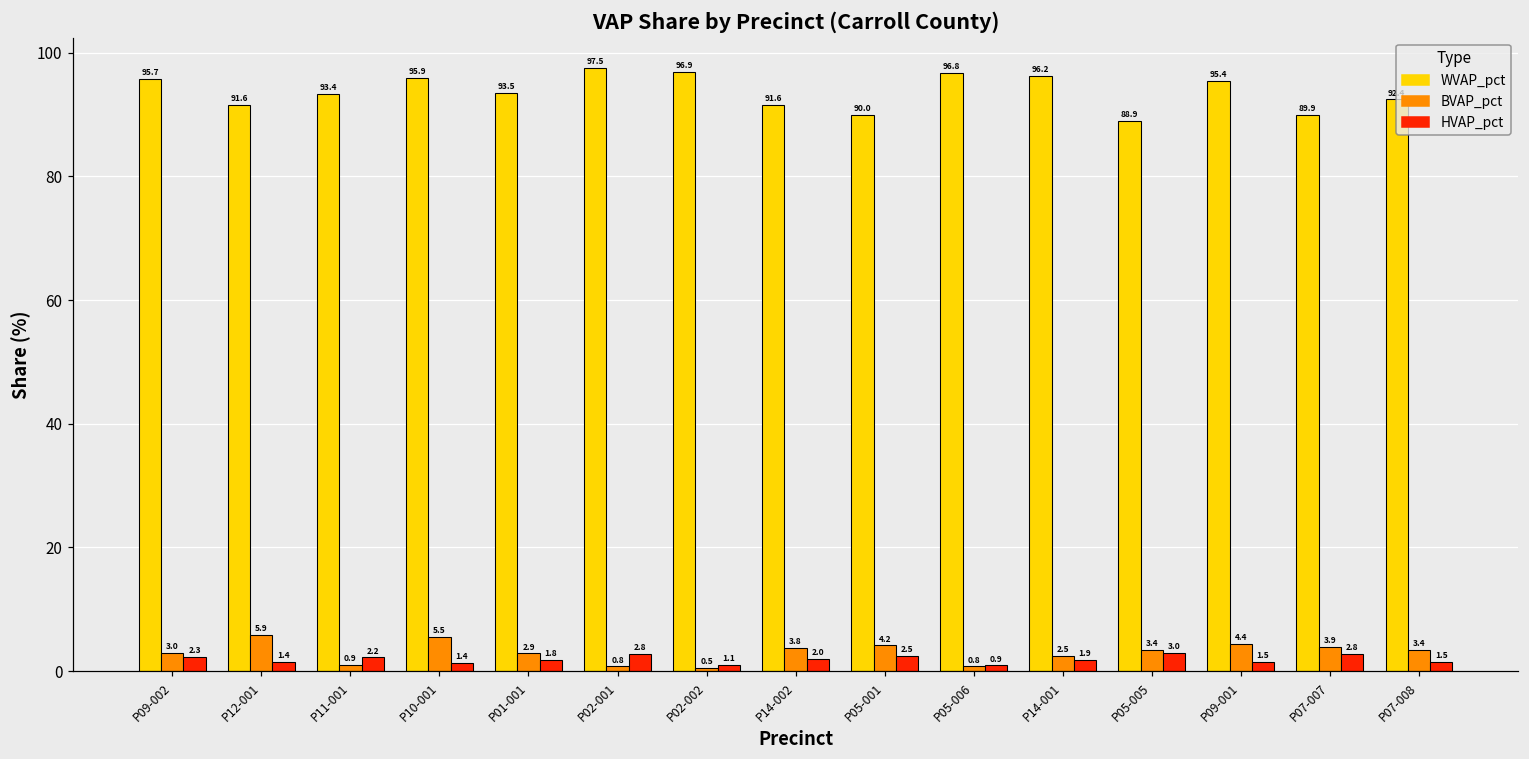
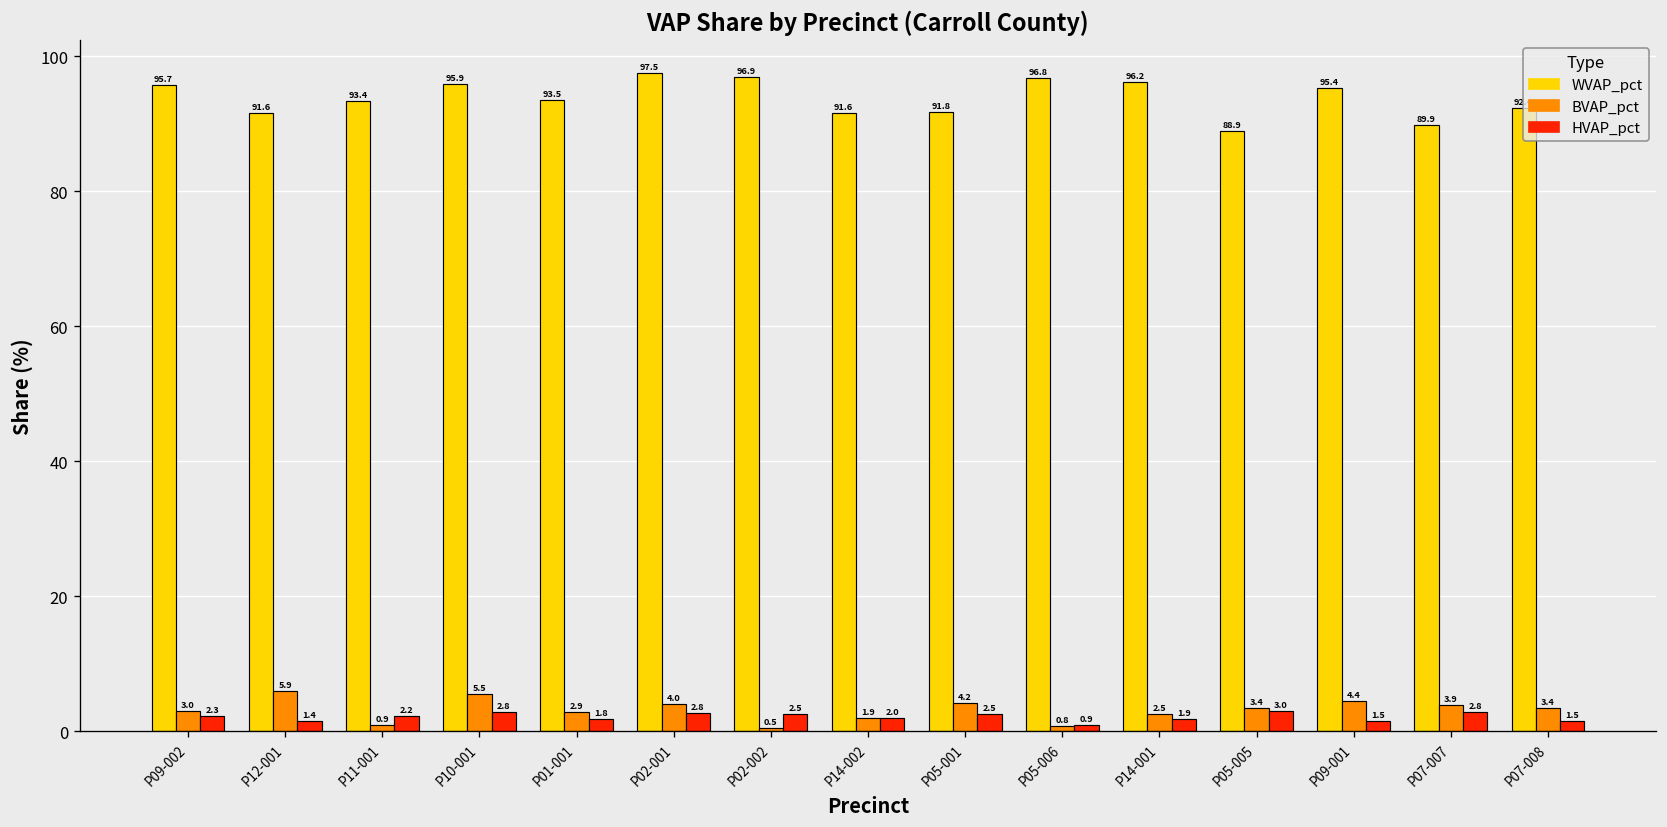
  {
    "WVAP_pct": {
      "P09-002": 95.7,
      "P12-001": 91.6,
      "P11-001": 93.4,
      "P10-001": 95.9,
      "P01-001": 93.5,
      "P02-001": 97.5,
      "P02-002": 96.9,
      "P14-002": 91.6,
-     "P05-001": 90.0,
+     "P05-001": 91.8,
      "P05-006": 96.8,
      "P14-001": 96.2,
      "P05-005": 88.9,
      "P09-001": 95.4,
      "P07-007": 89.9
    },
    "BVAP_pct": {
      "P09-002": 3.0,
      "P12-001": 5.9,
      "P11-001": 0.9,
      "P10-001": 5.5,
      "P01-001": 2.9,
-     "P02-001": 0.8,
+     "P02-001": 4.0,
      "P02-002": 0.5,
-     "P14-002": 3.8,
+     "P14-002": 1.9,
      "P05-001": 4.2,
      "P05-006": 0.8,
      "P14-001": 2.5,
      "P05-005": 3.4,
      "P09-001": 4.4,
      "P07-007": 3.9,
      "P07-008": 3.4
    },
    "HVAP_pct": {
      "P09-002": 2.3,
      "P12-001": 1.4,
      "P11-001": 2.2,
-     "P10-001": 1.4,
+     "P10-001": 2.8,
      "P01-001": 1.8,
      "P02-001": 2.8,
-     "P02-002": 1.1,
+     "P02-002": 2.5,
      "P14-002": 2.0,
      "P05-001": 2.5,
      "P05-006": 0.9,
      "P14-001": 1.9,
      "P05-005": 3.0,
      "P09-001": 1.5,
      "P07-007": 2.8,
      "P07-008": 1.5
    }
  }
